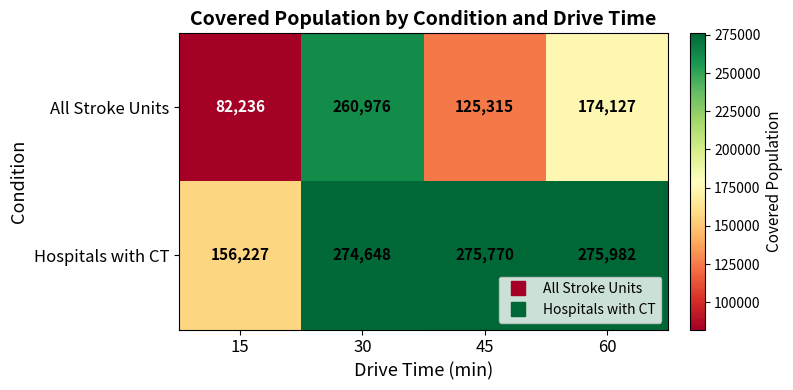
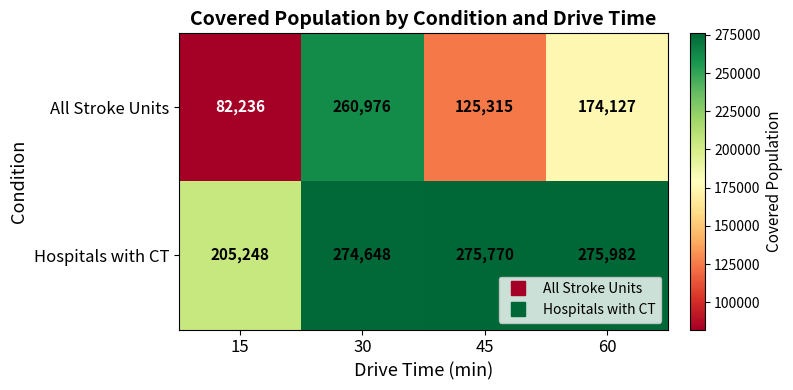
  {
    "All Stroke Units": {
      "15": "82,236",
      "30": "260,976",
      "45": "125,315",
      "60": "174,127"
    },
    "Hospitals with CT": {
-     "15": "156,227",
+     "15": "205,248",
      "30": "274,648",
      "45": "275,770",
      "60": "275,982"
    }
  }
